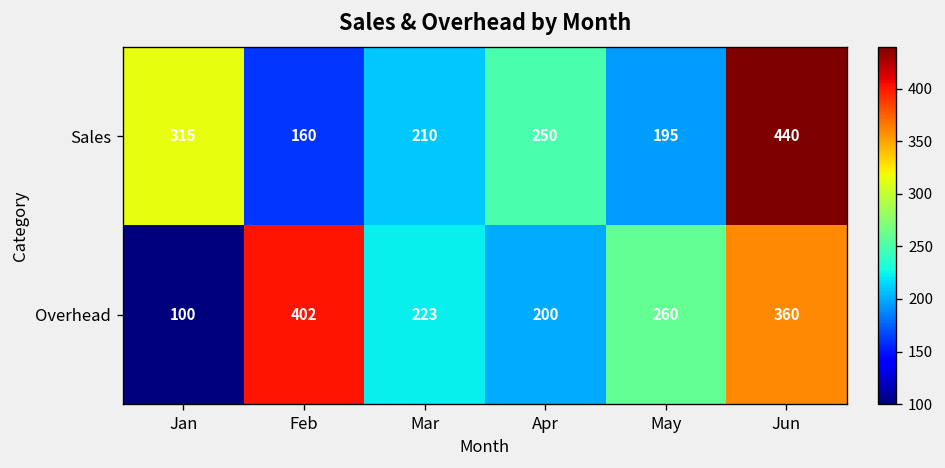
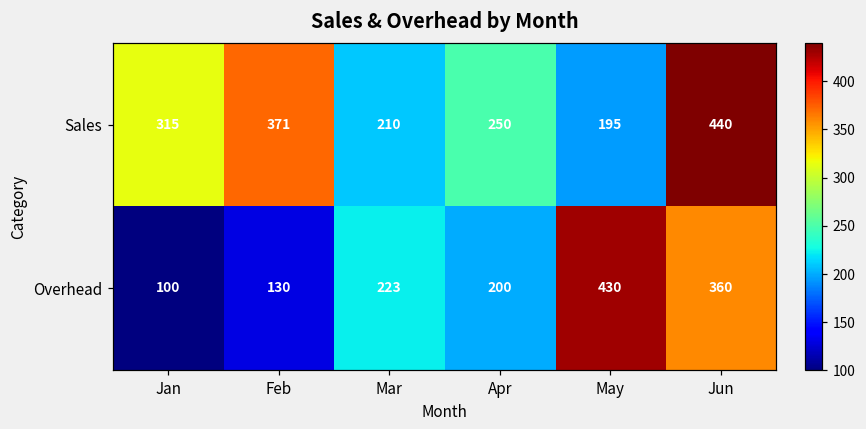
  {
    "Sales": {
      "Jan": 315,
-     "Feb": 160,
+     "Feb": 371,
      "Mar": 210,
      "Apr": 250,
      "May": 195,
      "Jun": 440
    },
    "Overhead": {
      "Jan": 100,
-     "Feb": 402,
+     "Feb": 130,
      "Mar": 223,
      "Apr": 200,
-     "May": 260,
+     "May": 430,
      "Jun": 360
    }
  }
